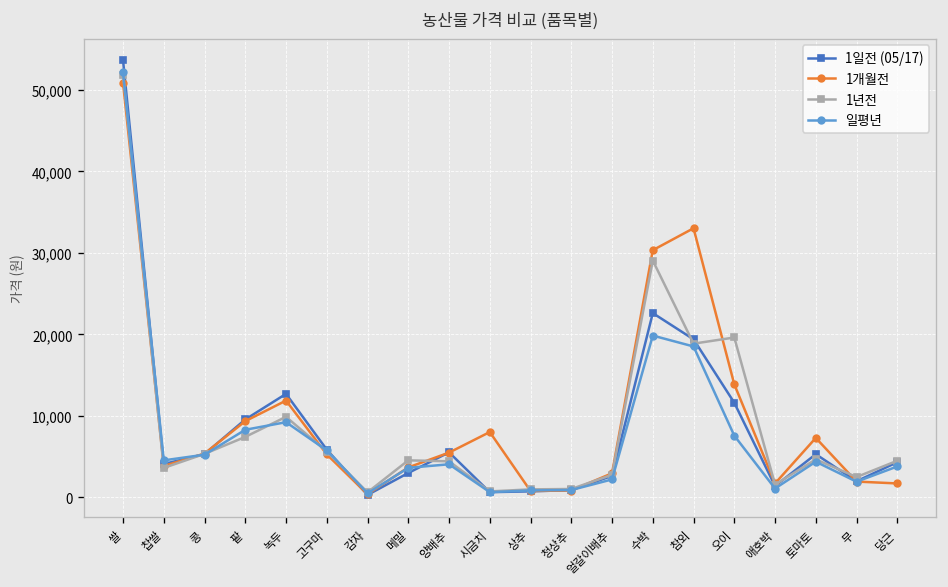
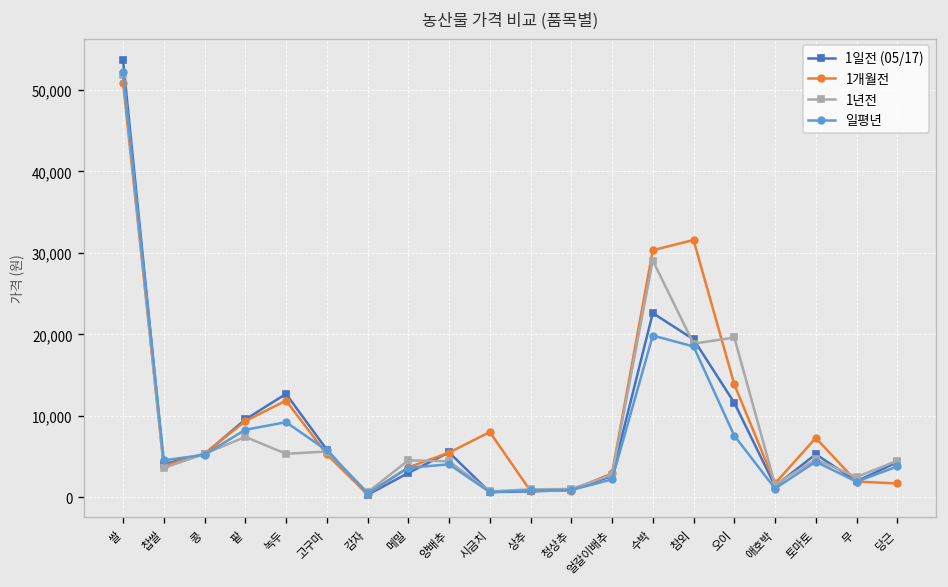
  {
    "1개월전": {
      "쌀": "51,000",
      "녹두": "12,000",
      "시금치": "8,000",
      "수박": "30,000",
-     "참외": "33,000",
+     "참외": "32,000",
      "오이": "14,000",
      "토마토": "7,000",
      "당근": "2,000"
    },
    "1년전": {
      "팥": "7,000",
-     "녹두": "10,000",
+     "녹두": "5,000",
      "메밀": "5,000",
      "수박": "29,000",
      "오이": "20,000",
      "무": "3,000"
    }
  }
